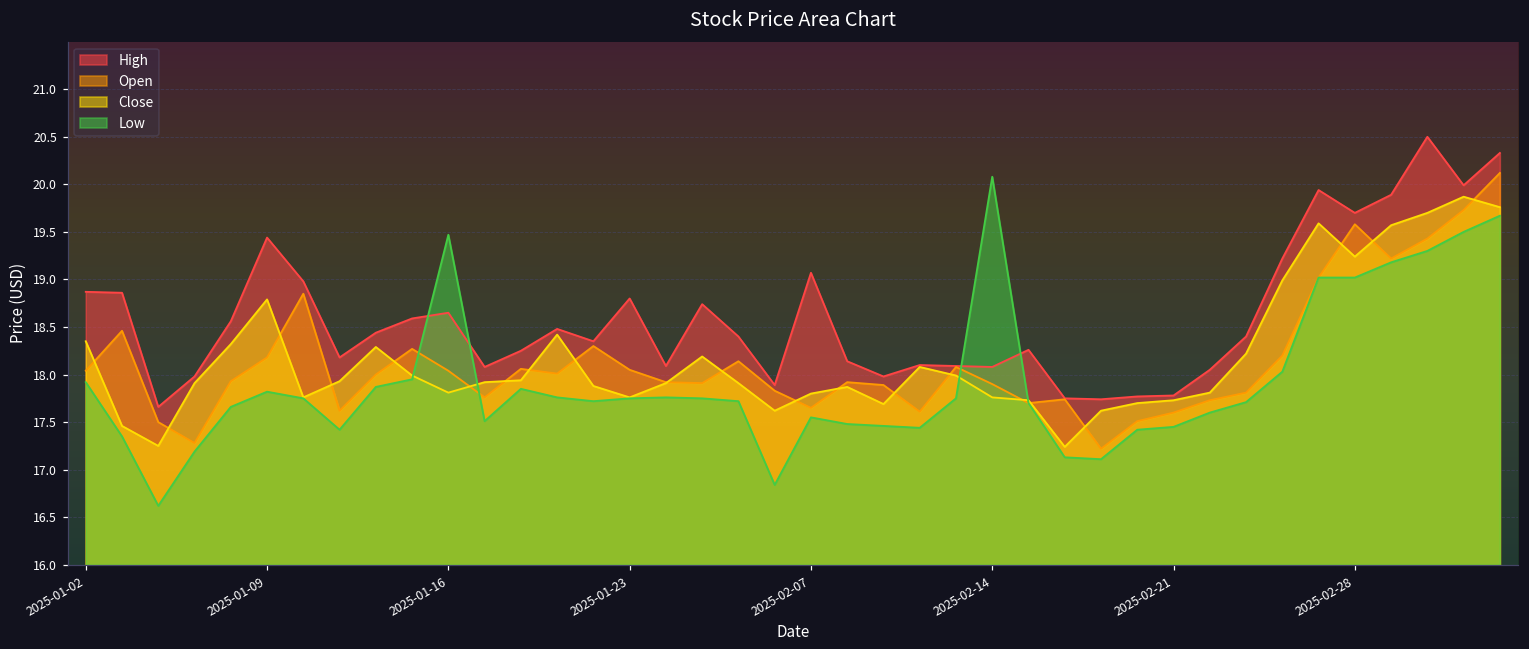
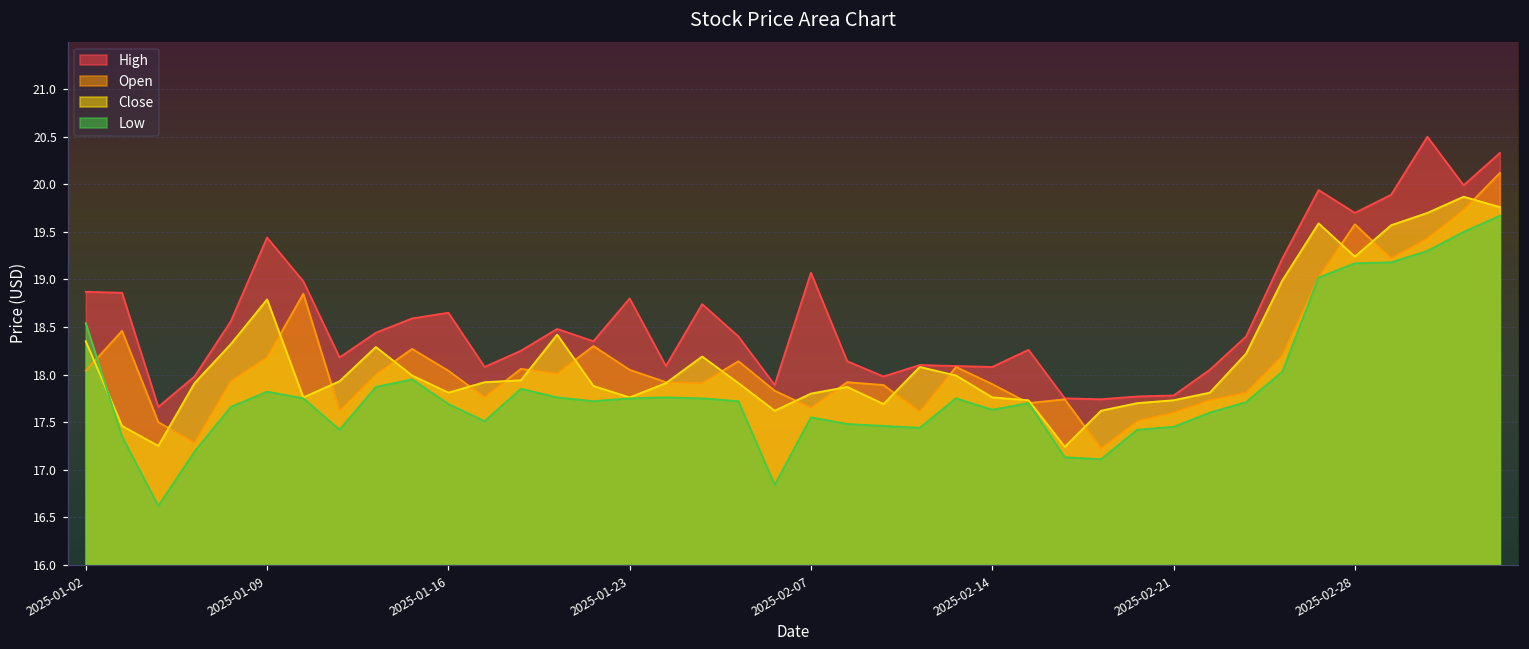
  {
    "High": {
      "2025-01-02": 18.9,
      "2025-01-09": 19.4,
      "2025-01-16": 18.7,
      "2025-01-23": 18.8,
      "2025-02-07": 19.1,
      "2025-02-14": 18.1,
      "2025-02-21": 17.8,
      "2025-02-28": 19.7
    },
    "Low": {
-     "2025-01-02": 17.9,
+     "2025-01-02": 18.5,
      "2025-01-09": 17.8,
-     "2025-01-16": 19.5,
+     "2025-01-16": 17.7,
      "2025-02-07": 17.6,
-     "2025-02-14": 20.1,
+     "2025-02-14": 17.6,
      "2025-02-21": 17.5,
-     "2025-02-28": 19.0
+     "2025-02-28": 19.2
    }
  }
